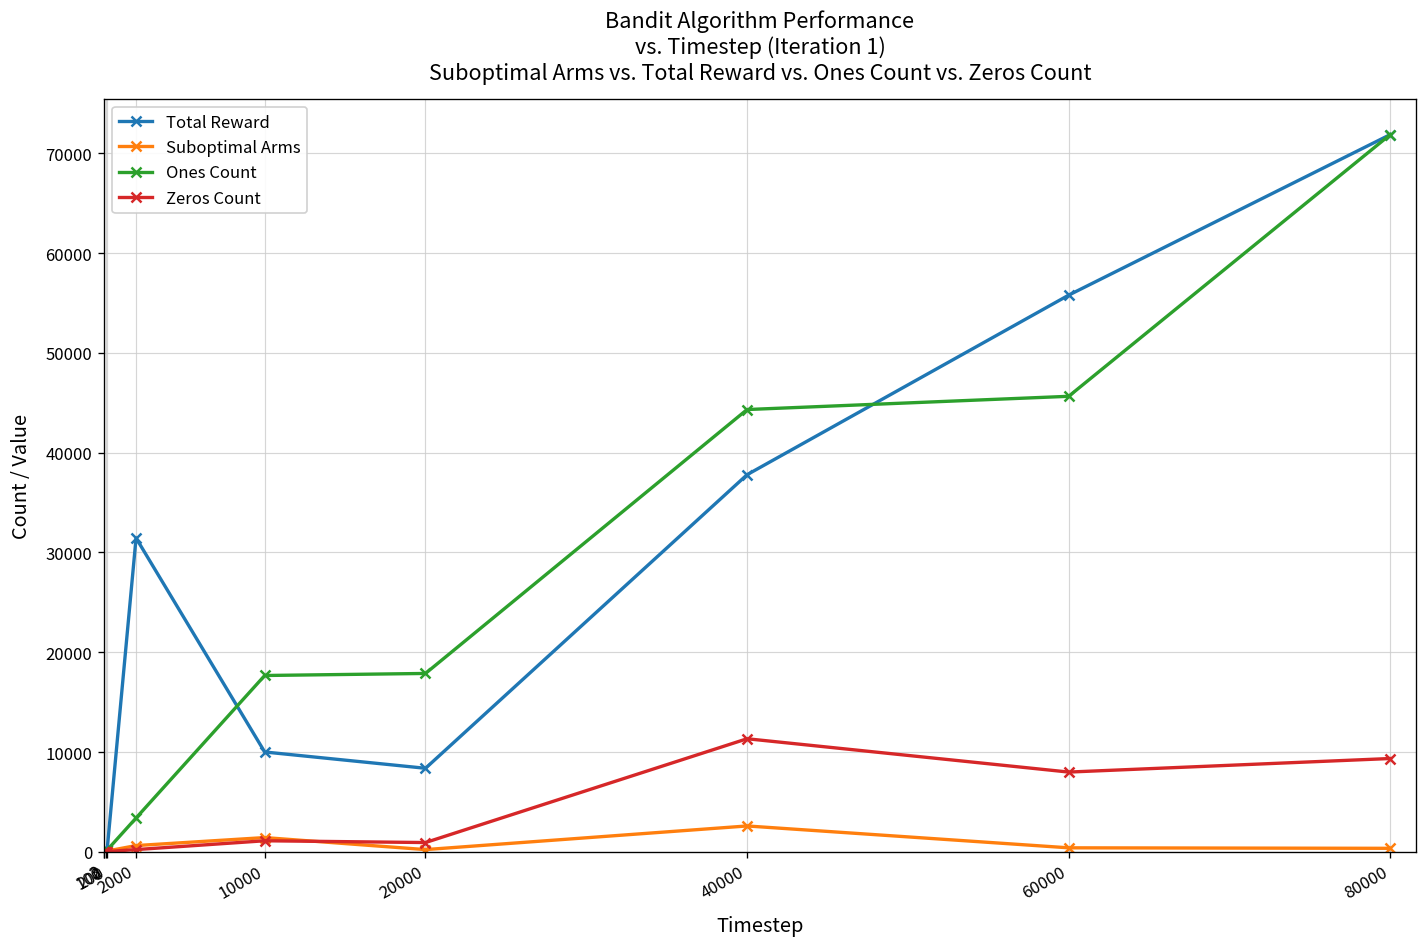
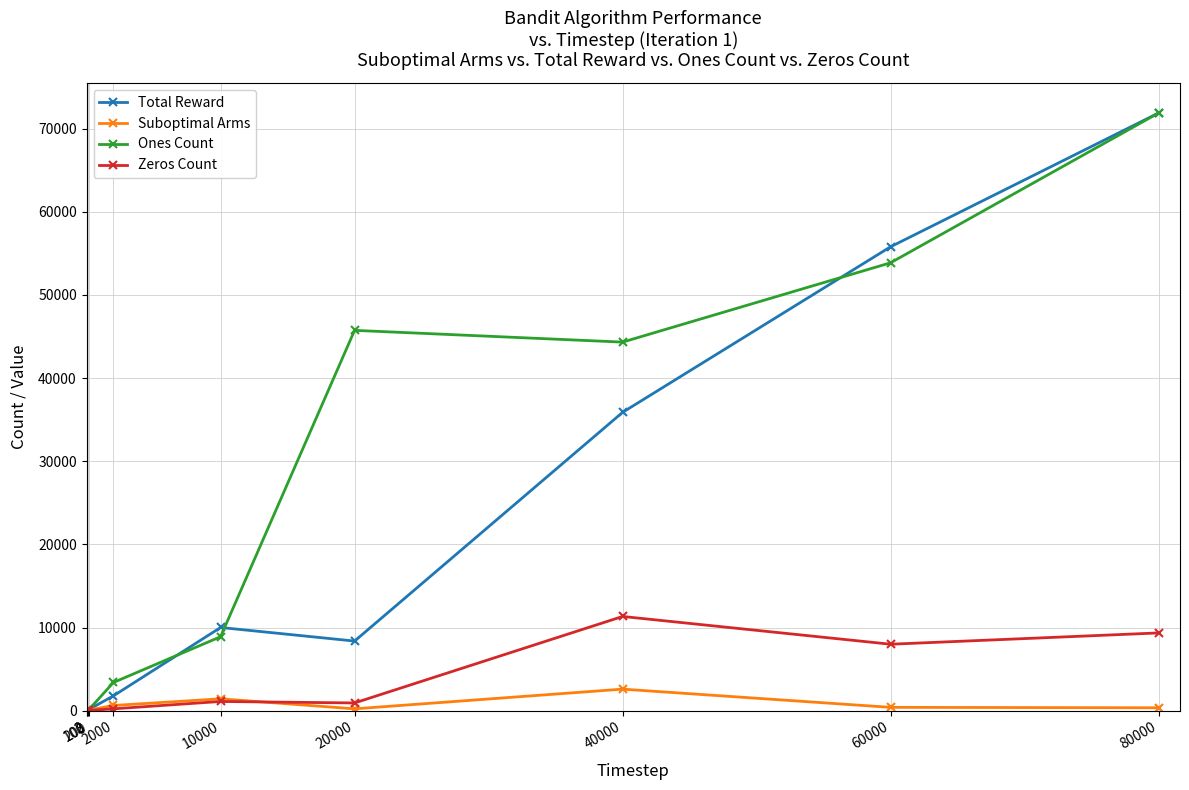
  {
    "Total Reward": {
-     "2000": 31000,
+     "2000": 2000,
      "10000": 10000,
      "20000": 8000,
-     "40000": 38000,
+     "40000": 36000,
      "60000": 56000
    },
    "Suboptimal Arms": {
      "2000": 1000,
      "10000": 1000,
      "20000": 0,
      "40000": 3000,
      "60000": 0,
      "80000": 0
    },
    "Ones Count": {
      "2000": 3000,
-     "10000": 18000,
-     "20000": 18000,
+     "10000": 9000,
+     "20000": 46000,
      "40000": 44000,
-     "60000": 46000
+     "60000": 54000
    },
    "Zeros Count": {
      "2000": 0,
      "10000": 1000,
      "20000": 1000,
      "40000": 11000,
      "60000": 8000,
      "80000": 9000
    }
  }
